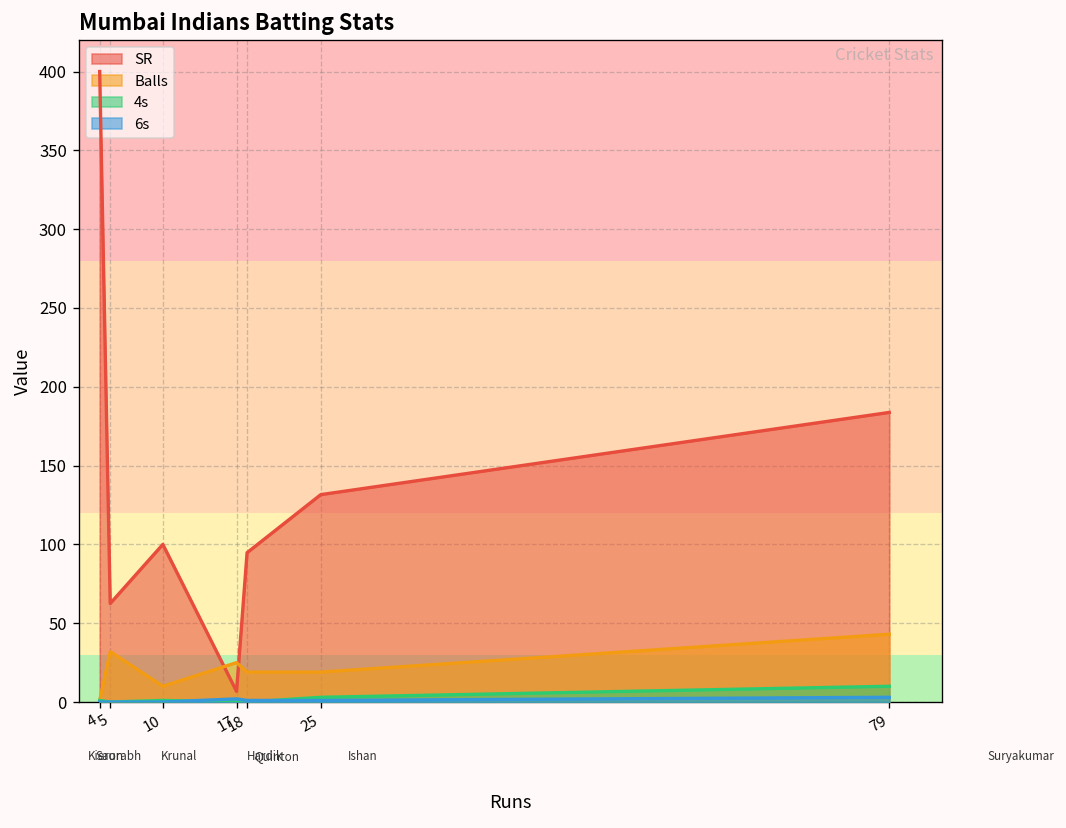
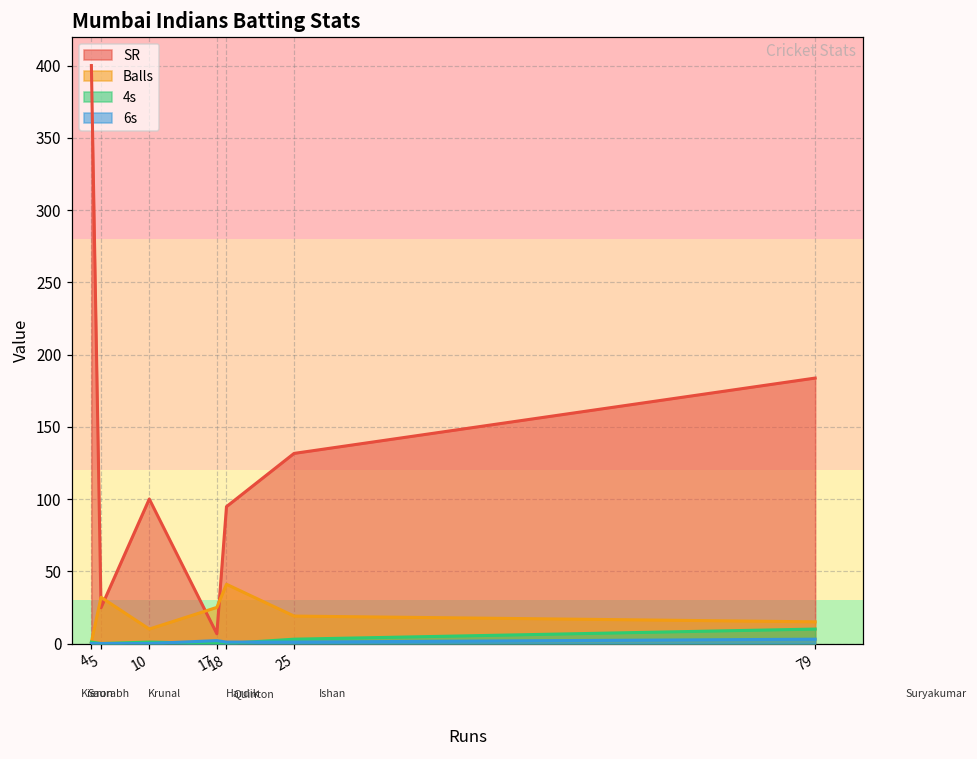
  {
    "SR": {
-     "5": 63,
+     "5": 25,
      "10": 100,
      "17": 7,
      "18": 95,
      "25": 132,
      "79": 184
    },
    "Balls": {
      "5": 32,
      "10": 10,
      "17": 25,
-     "18": 19,
+     "18": 41,
      "25": 19,
-     "79": 43
+     "79": 15
    },
    "4s": {
      "17": 0,
      "25": 3,
      "79": 10
    },
    "6s": {
      "17": 2,
      "25": 1,
      "79": 3
    }
  }
